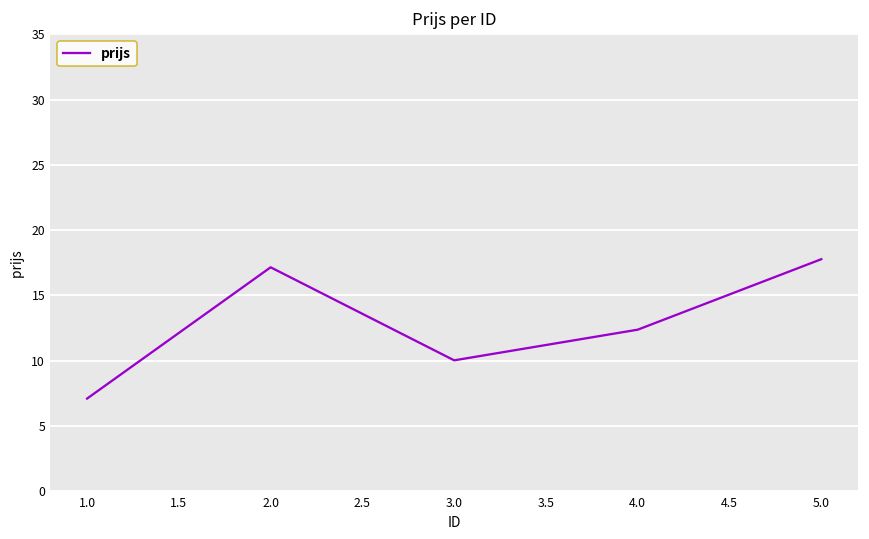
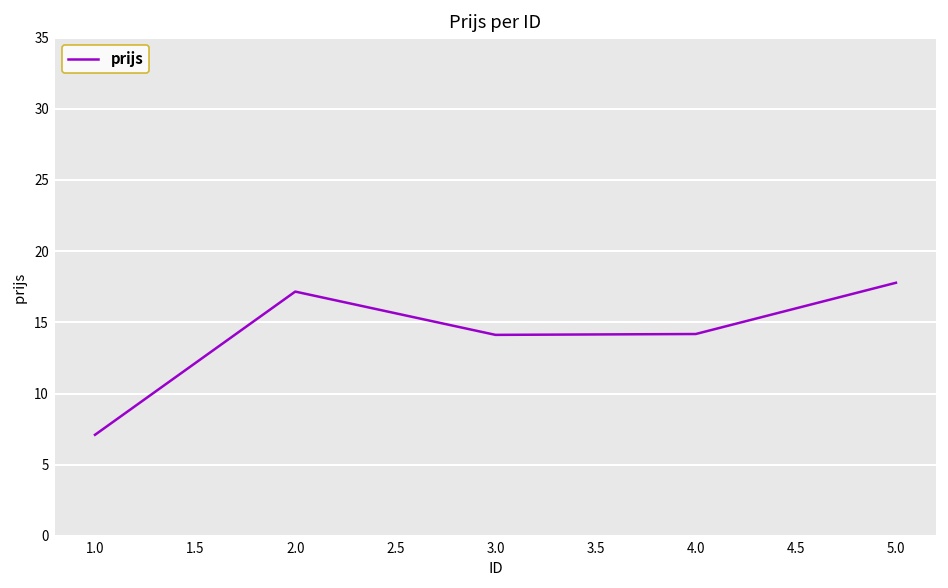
  {
    "1.0": 7.1,
    "2.0": 17.2,
-   "3.0": 10.0,
-   "4.0": 12.4,
+   "3.0": 14.1,
+   "4.0": 14.2,
    "5.0": 17.8
  }
